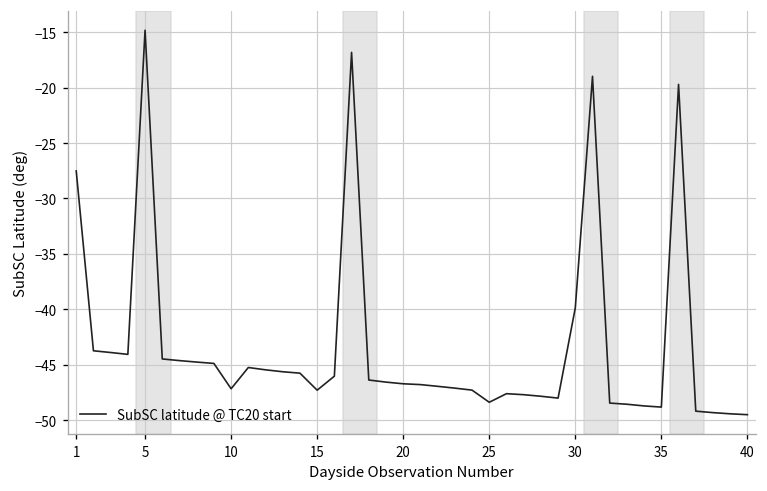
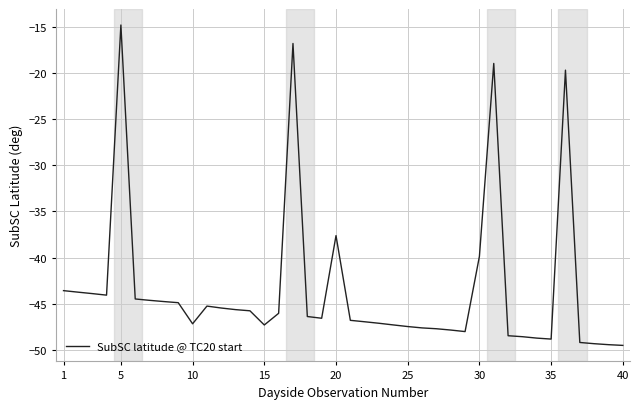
  {
-   "1": -28,
+   "1": -44,
    "5": -15,
    "10": -47,
    "15": -47,
-   "20": -47,
-   "25": -48,
+   "20": -38,
+   "25": -47,
    "30": -40,
    "35": -49,
    "40": -50
  }
